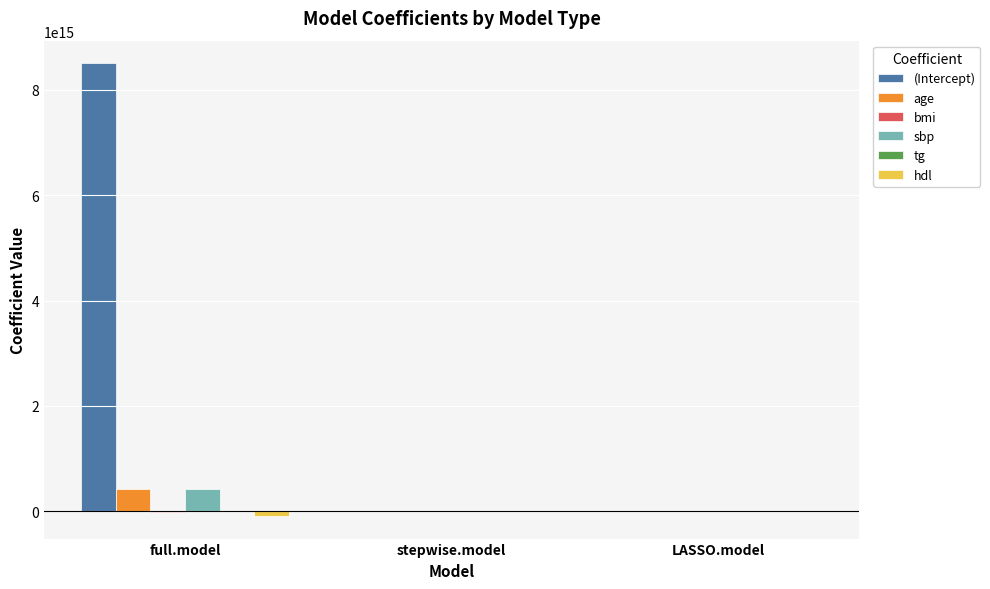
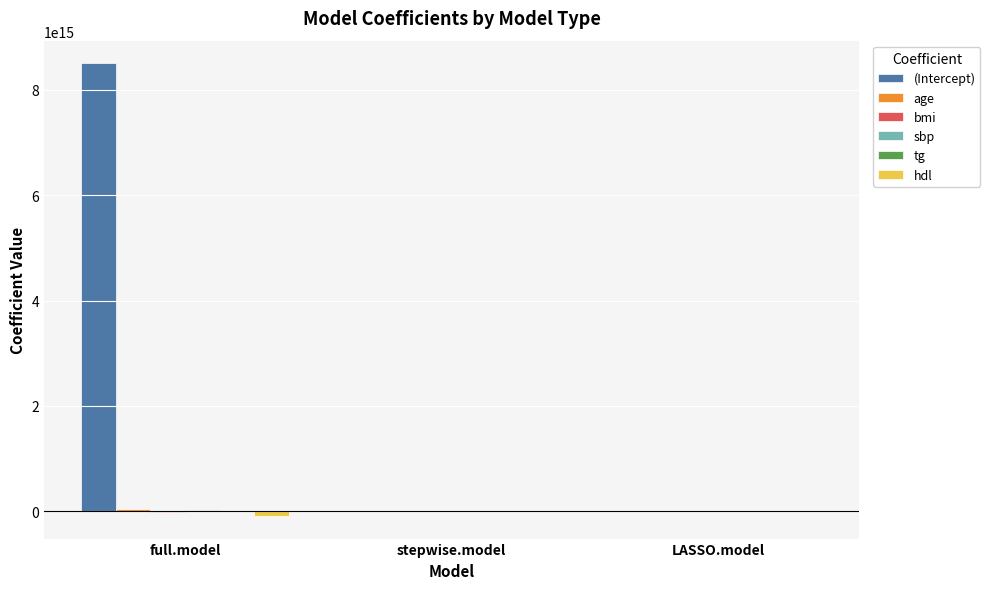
  {
    "(Intercept)": {
      "full.model": 8500000000000000
    },
    "age": {
-     "full.model": 400000000000000
+     "full.model": 0
    },
    "sbp": {
-     "full.model": 400000000000000
+     "full.model": 0
    },
    "hdl": {
      "full.model": -100000000000000
    }
  }
